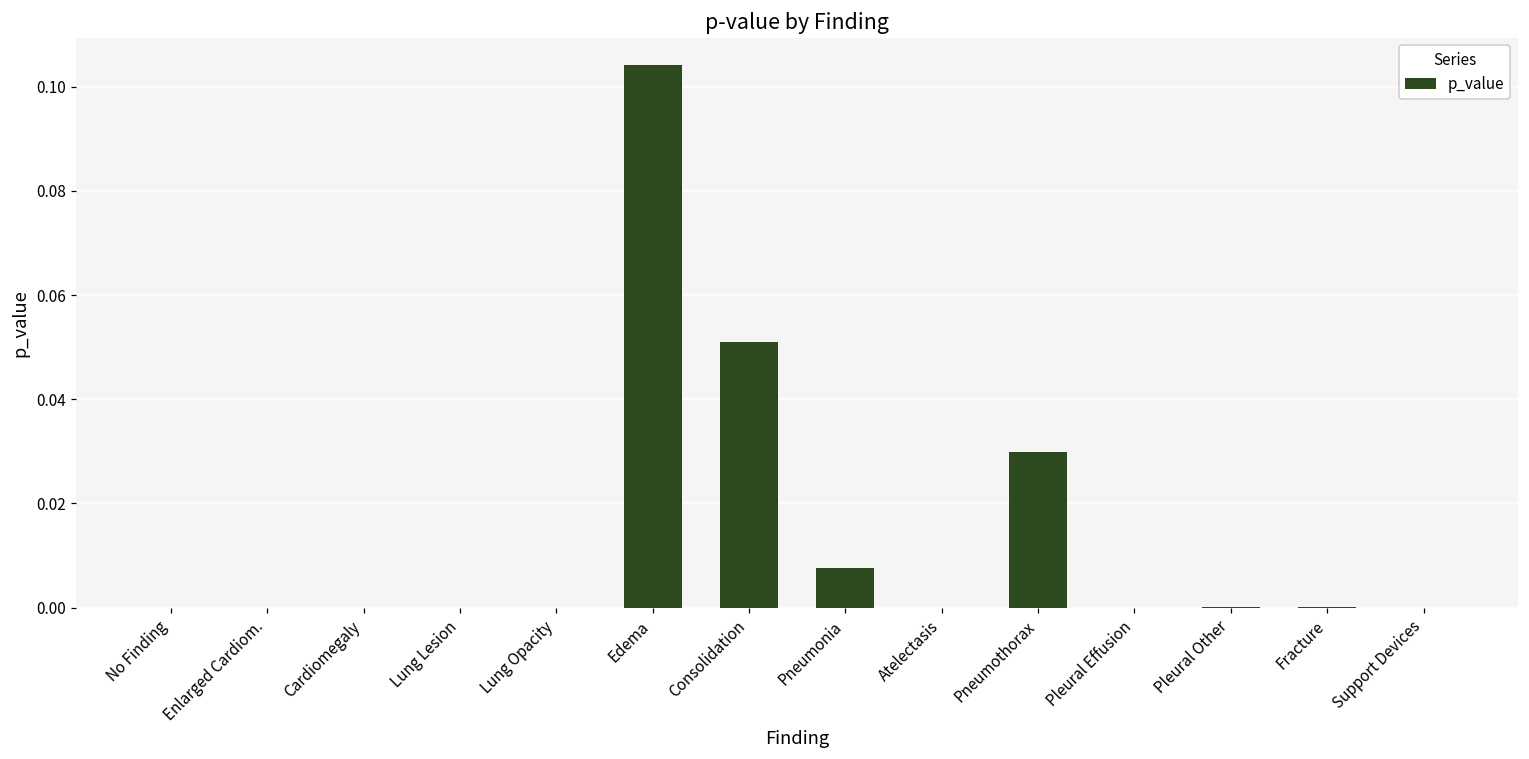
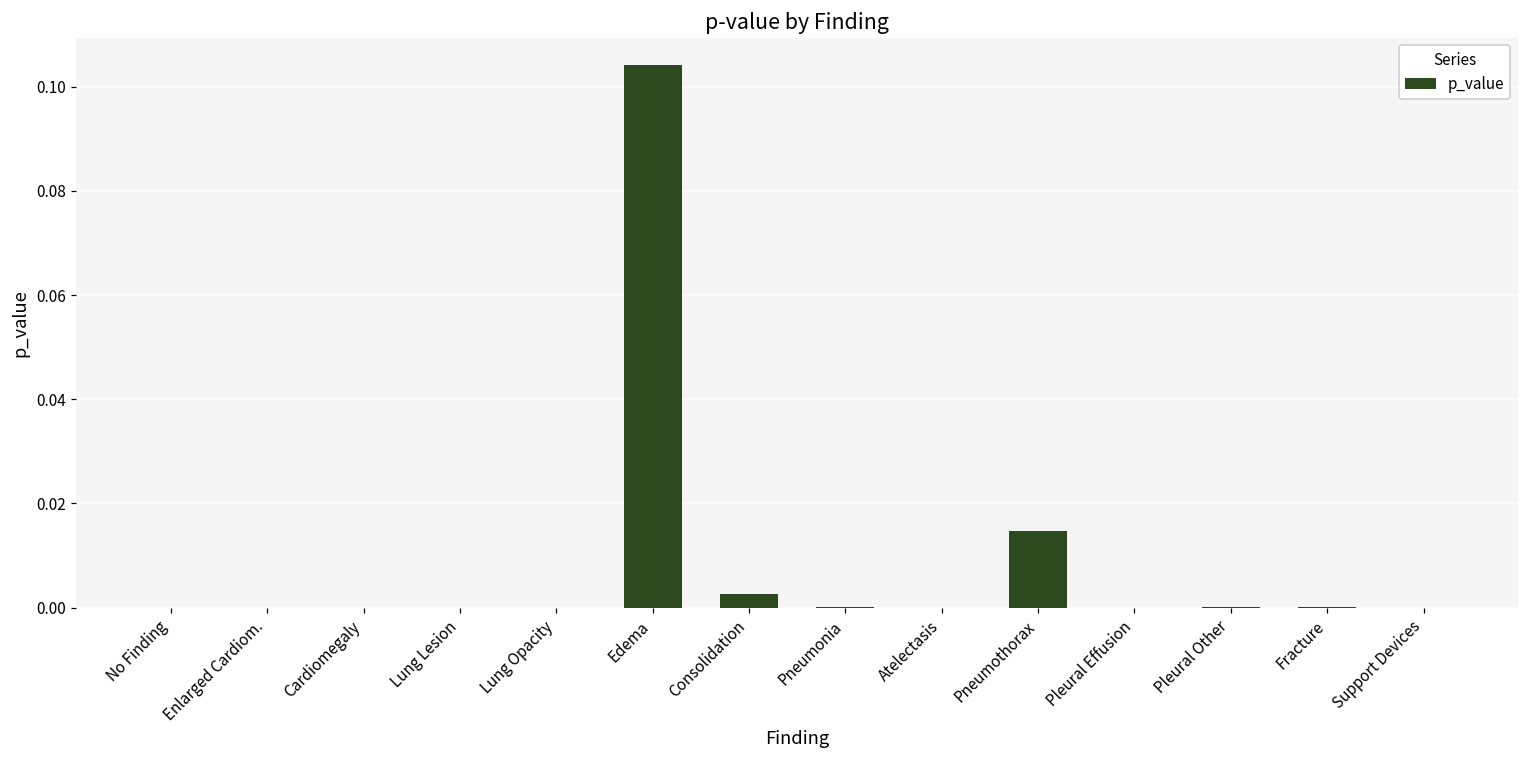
  {
    "Edema": 0.104,
-   "Consolidation": 0.051,
-   "Pneumonia": 0.008,
-   "Pneumothorax": 0.030
+   "Consolidation": 0.003,
+   "Pneumonia": 0.000,
+   "Pneumothorax": 0.015
  }
